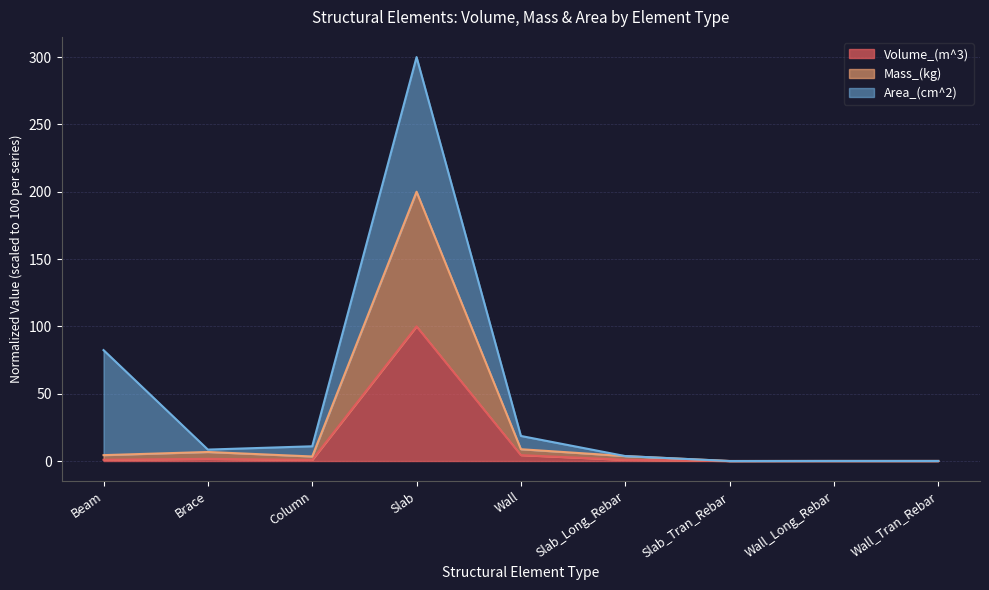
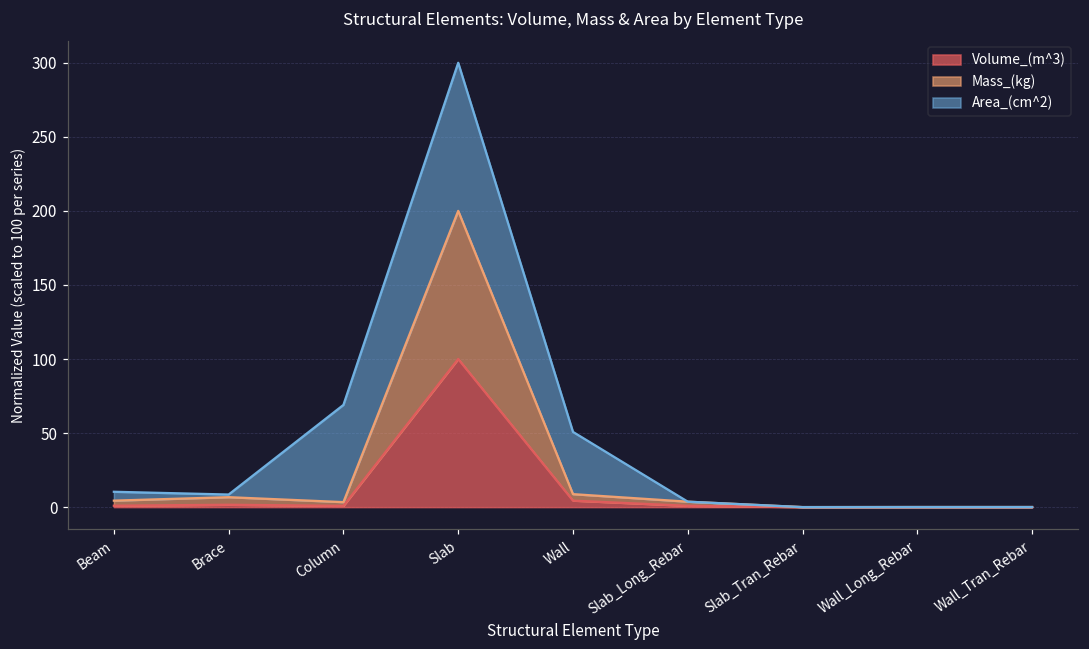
  {
    "Area_(cm^2)": {
-     "Beam": 78,
-     "Column": 8,
+     "Beam": 6,
+     "Column": 66,
      "Slab": 100,
-     "Wall": 10
+     "Wall": 42
    }
  }
